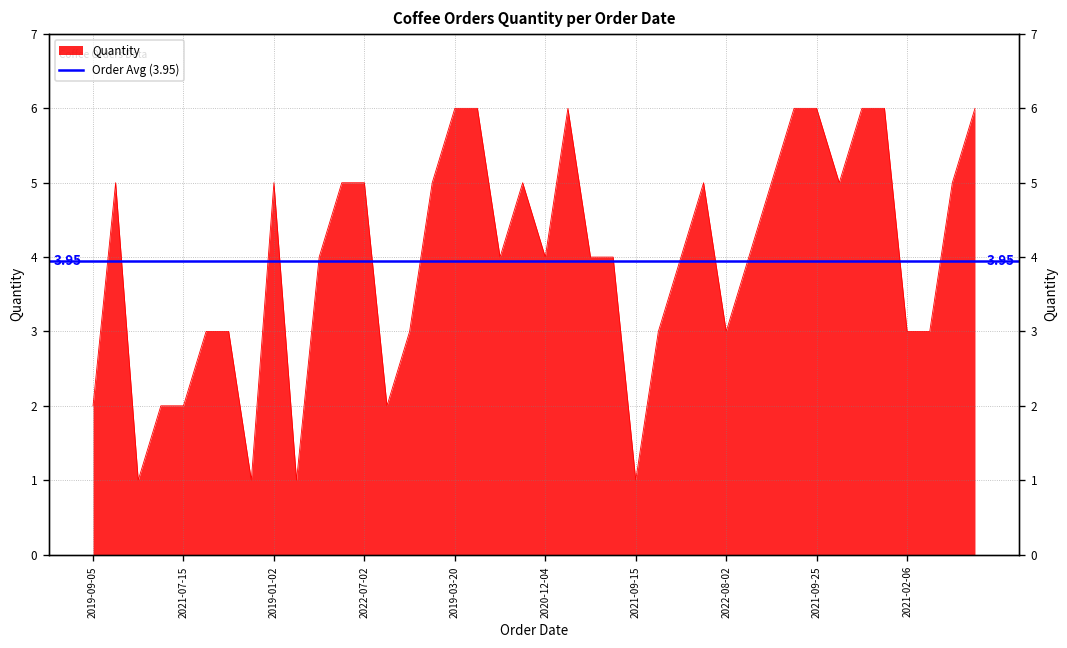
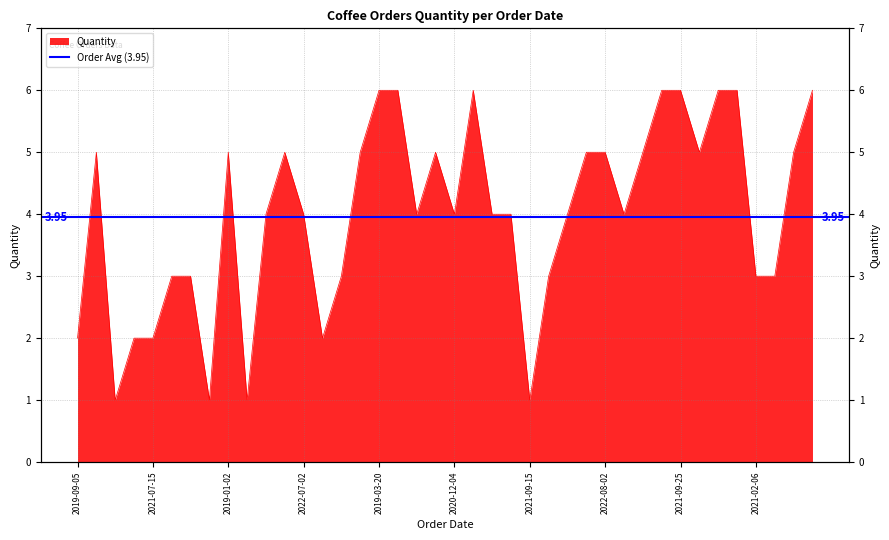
  {
    "2019-01-02": 5,
-   "2022-07-02": 5,
+   "2022-07-02": 4,
    "2019-03-20": 6,
    "2021-09-15": 1,
-   "2022-08-02": 3,
+   "2022-08-02": 5,
    "2021-02-06": 3
  }
